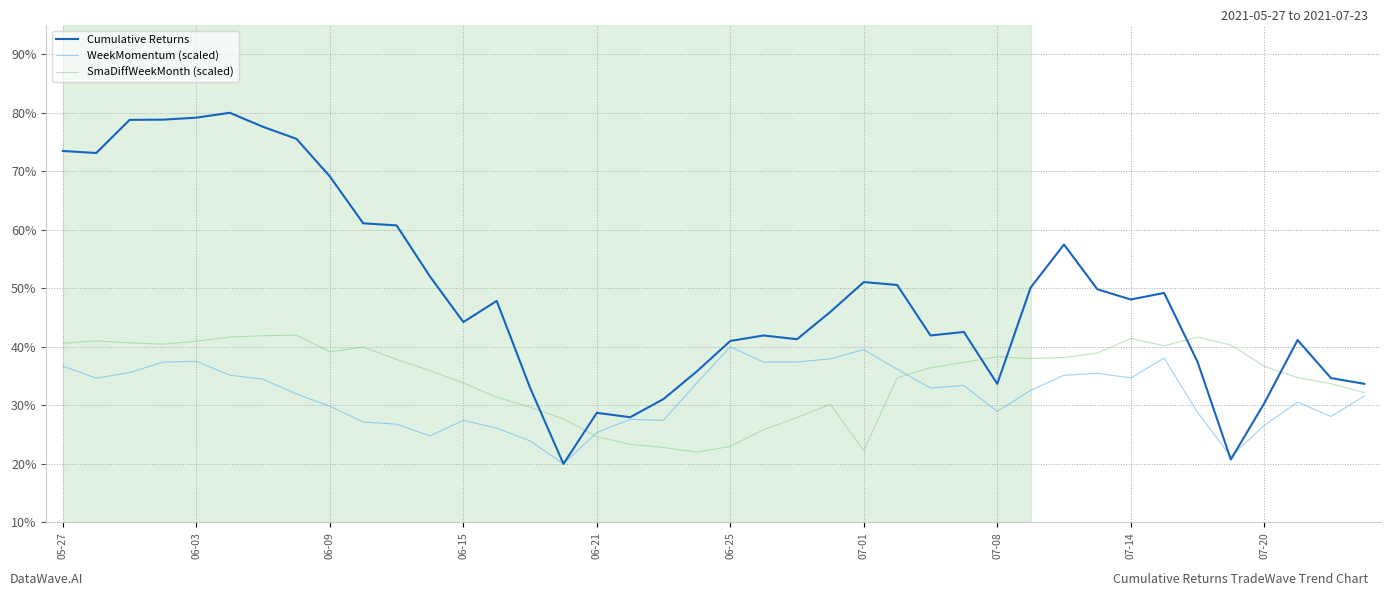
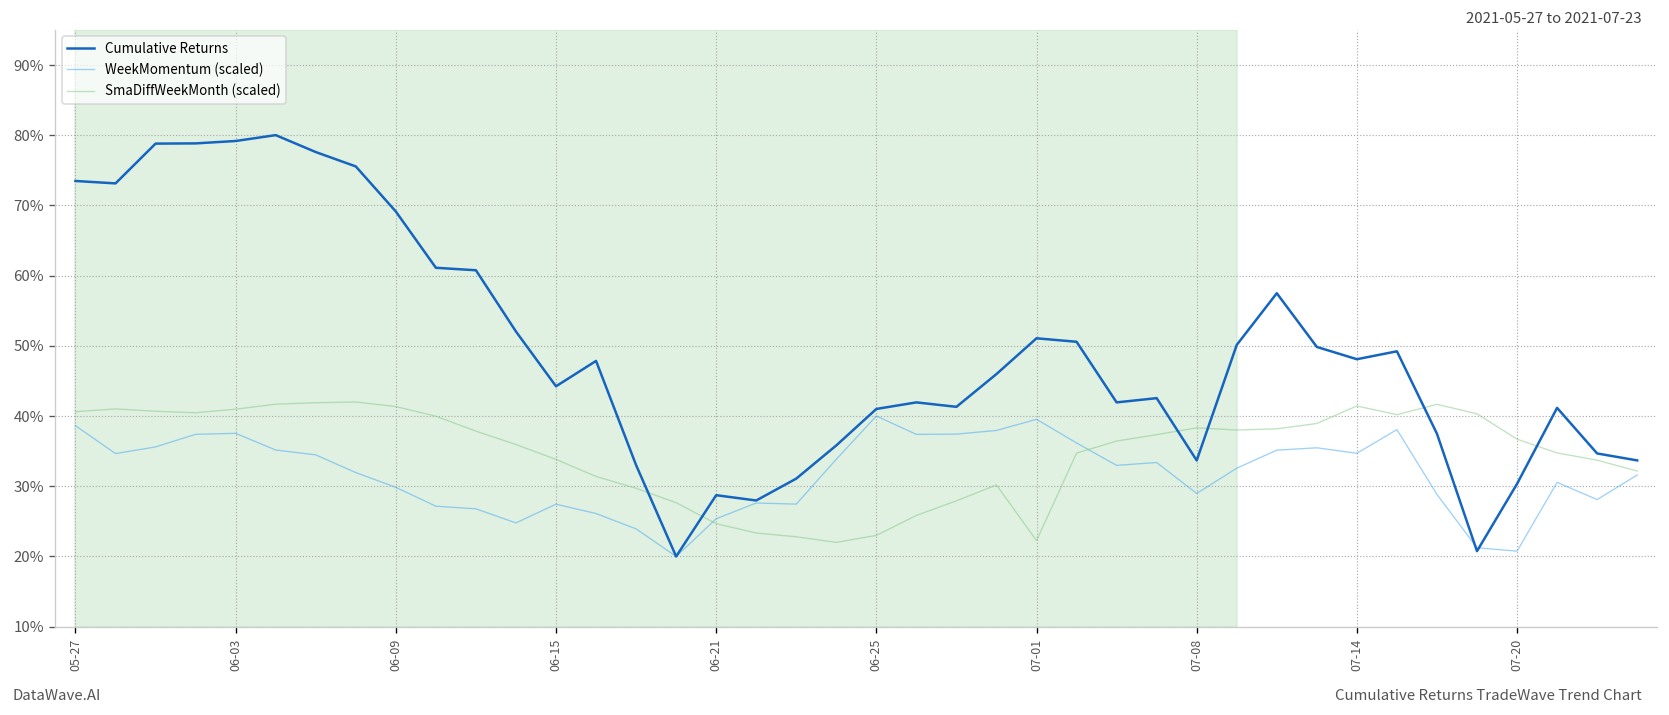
  {
    "Cumulative Returns": {
      "05-27": "73%",
      "06-03": "79%",
      "06-09": "69%",
      "06-15": "44%",
      "06-21": "29%",
      "06-25": "41%",
      "07-01": "51%",
      "07-08": "34%",
      "07-14": "48%",
      "07-20": "30%"
    },
    "WeekMomentum (scaled)": {
-     "05-27": "37%",
+     "05-27": "39%",
      "06-03": "38%",
      "06-09": "30%",
      "06-15": "27%",
      "06-21": "25%",
      "06-25": "40%",
      "07-01": "40%",
      "07-08": "29%",
      "07-14": "35%",
-     "07-20": "27%"
+     "07-20": "21%"
    },
    "SmaDiffWeekMonth (scaled)": {
      "05-27": "41%",
      "06-03": "41%",
-     "06-09": "39%",
+     "06-09": "41%",
      "06-15": "34%",
      "06-21": "25%",
      "06-25": "23%",
      "07-01": "22%",
      "07-08": "38%",
      "07-14": "41%",
      "07-20": "37%"
    }
  }
